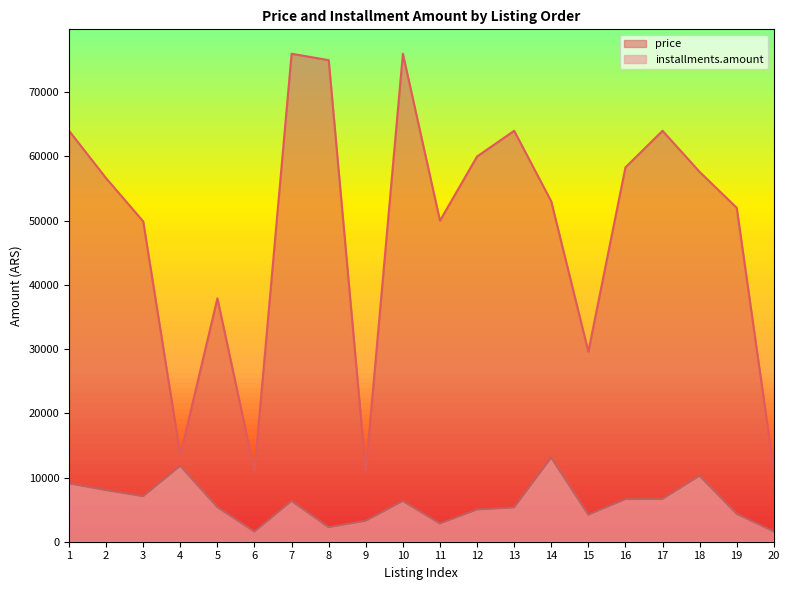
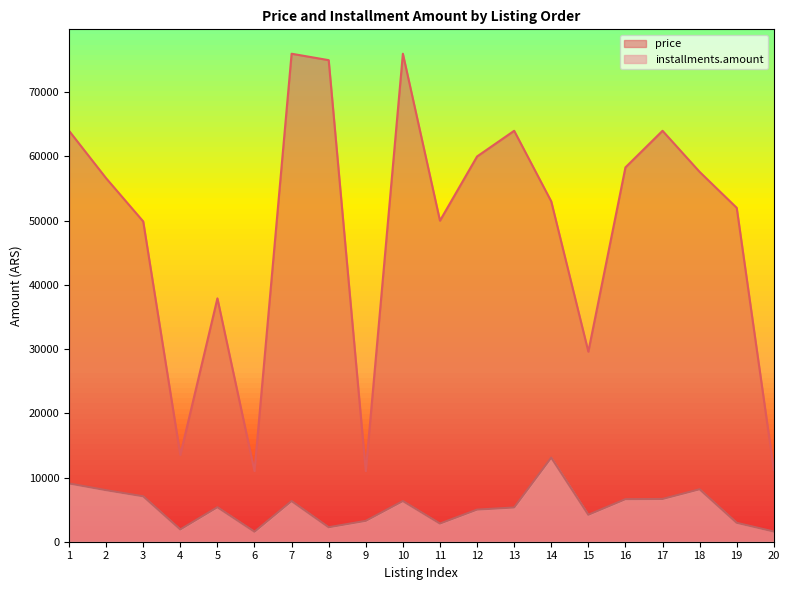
  {
    "installments.amount": {
      "2": 8000,
      "3": 7000,
-     "4": 12000,
+     "4": 2000,
      "5": 5000,
      "6": 2000,
      "7": 6000,
      "8": 2000,
      "9": 3000,
      "10": 6000,
      "11": 3000,
      "12": 5000,
      "13": 5000,
      "14": 13000,
      "15": 4000,
      "16": 7000,
      "17": 7000,
-     "18": 10000,
-     "19": 4000
+     "18": 8000,
+     "19": 3000
    }
  }
